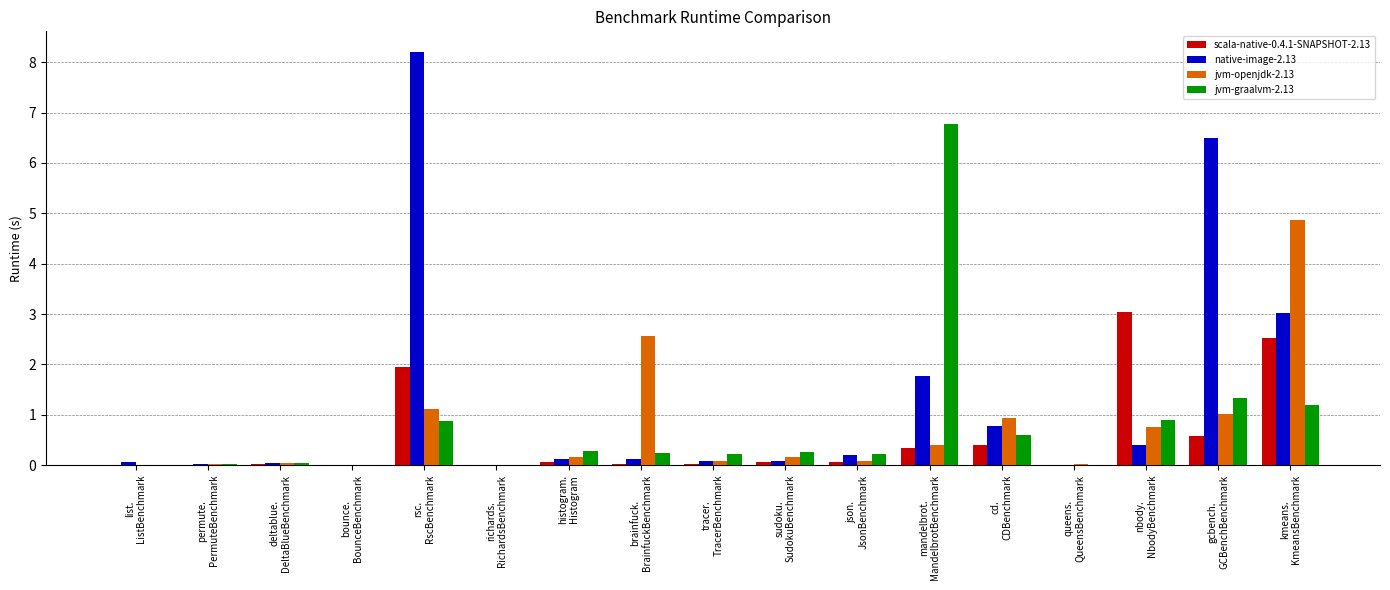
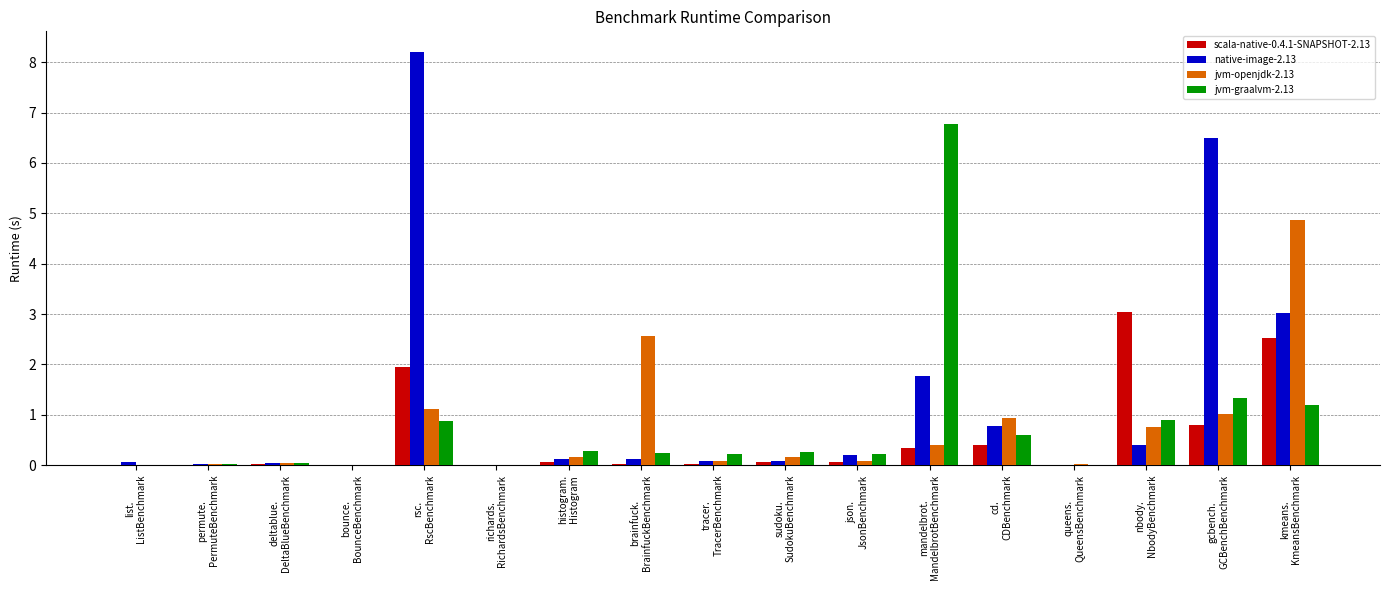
  {
    "scala-native-0.4.1-SNAPSHOT-2.13": {
      "rsc. RscBenchmark": 1.9,
      "histogram. Histogram": 0.1,
      "sudoku. SudokuBenchmark": 0.1,
      "json. JsonBenchmark": 0.1,
      "mandelbrot. MandelbrotBenchmark": 0.3,
      "cd. CDBenchmark": 0.4,
      "nbody. NbodyBenchmark": 3.0,
-     "gcbench. GCBenchBenchmark": 0.6,
+     "gcbench. GCBenchBenchmark": 0.8,
      "kmeans. KmeansBenchmark": 2.5
    },
    "native-image-2.13": {
      "list. ListBenchmark": 0.1,
      "rsc. RscBenchmark": 8.2,
      "histogram. Histogram": 0.1,
      "brainfuck. BrainfuckBenchmark": 0.1,
      "tracer. TracerBenchmark": 0.1,
      "sudoku. SudokuBenchmark": 0.1,
      "json. JsonBenchmark": 0.2,
      "mandelbrot. MandelbrotBenchmark": 1.8,
      "cd. CDBenchmark": 0.8,
      "nbody. NbodyBenchmark": 0.4,
      "gcbench. GCBenchBenchmark": 6.5,
      "kmeans. KmeansBenchmark": 3.0
    },
    "jvm-openjdk-2.13": {
      "rsc. RscBenchmark": 1.1,
      "histogram. Histogram": 0.2,
      "brainfuck. BrainfuckBenchmark": 2.6,
      "tracer. TracerBenchmark": 0.1,
      "sudoku. SudokuBenchmark": 0.2,
      "json. JsonBenchmark": 0.1,
      "mandelbrot. MandelbrotBenchmark": 0.4,
      "cd. CDBenchmark": 0.9,
      "nbody. NbodyBenchmark": 0.8,
      "gcbench. GCBenchBenchmark": 1.0,
      "kmeans. KmeansBenchmark": 4.9
    },
    "jvm-graalvm-2.13": {
      "rsc. RscBenchmark": 0.9,
      "histogram. Histogram": 0.3,
      "brainfuck. BrainfuckBenchmark": 0.2,
      "tracer. TracerBenchmark": 0.2,
      "sudoku. SudokuBenchmark": 0.3,
      "json. JsonBenchmark": 0.2,
      "mandelbrot. MandelbrotBenchmark": 6.8,
      "cd. CDBenchmark": 0.6,
      "nbody. NbodyBenchmark": 0.9,
      "gcbench. GCBenchBenchmark": 1.3,
      "kmeans. KmeansBenchmark": 1.2
    }
  }
